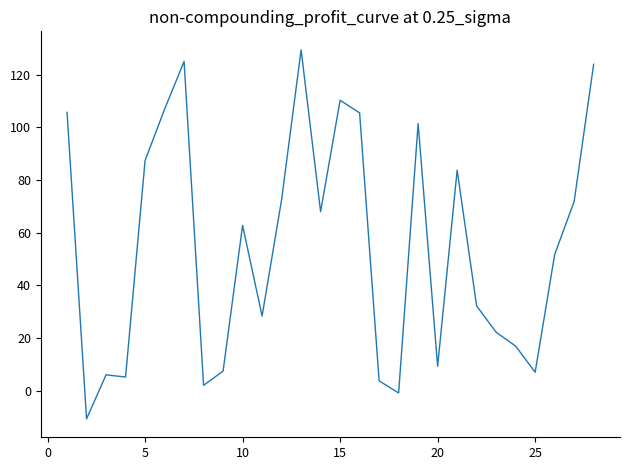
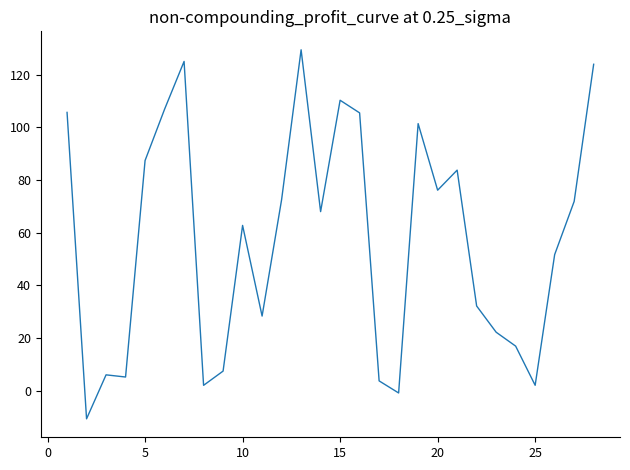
  {
    "5": 87,
    "10": 63,
    "15": 110,
-   "20": 9,
-   "25": 7
+   "20": 76,
+   "25": 2
  }
